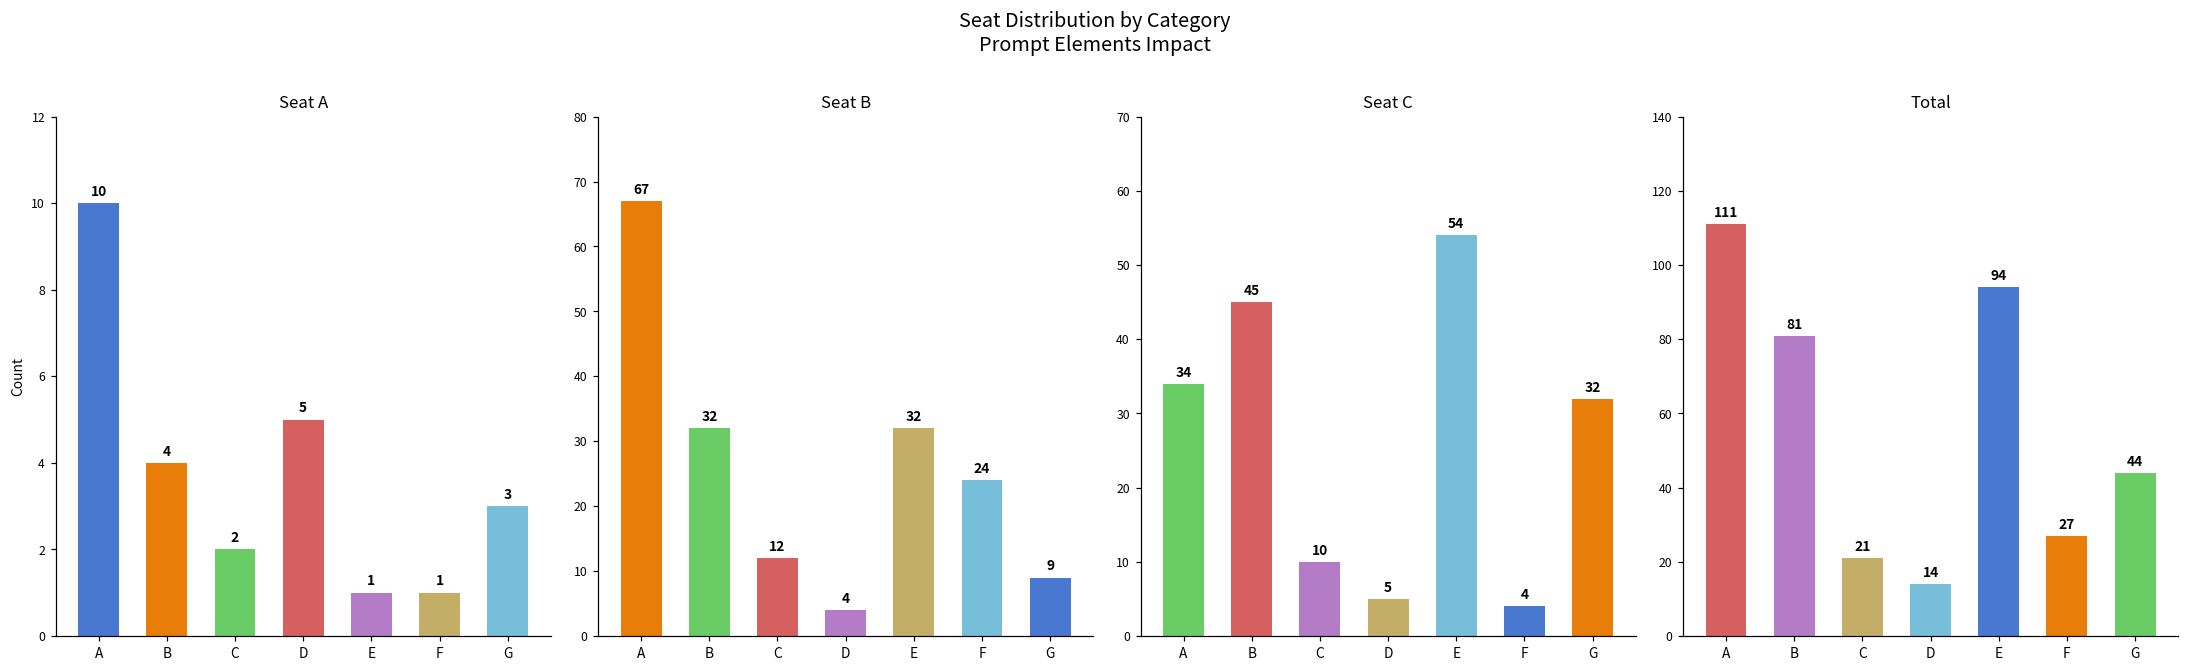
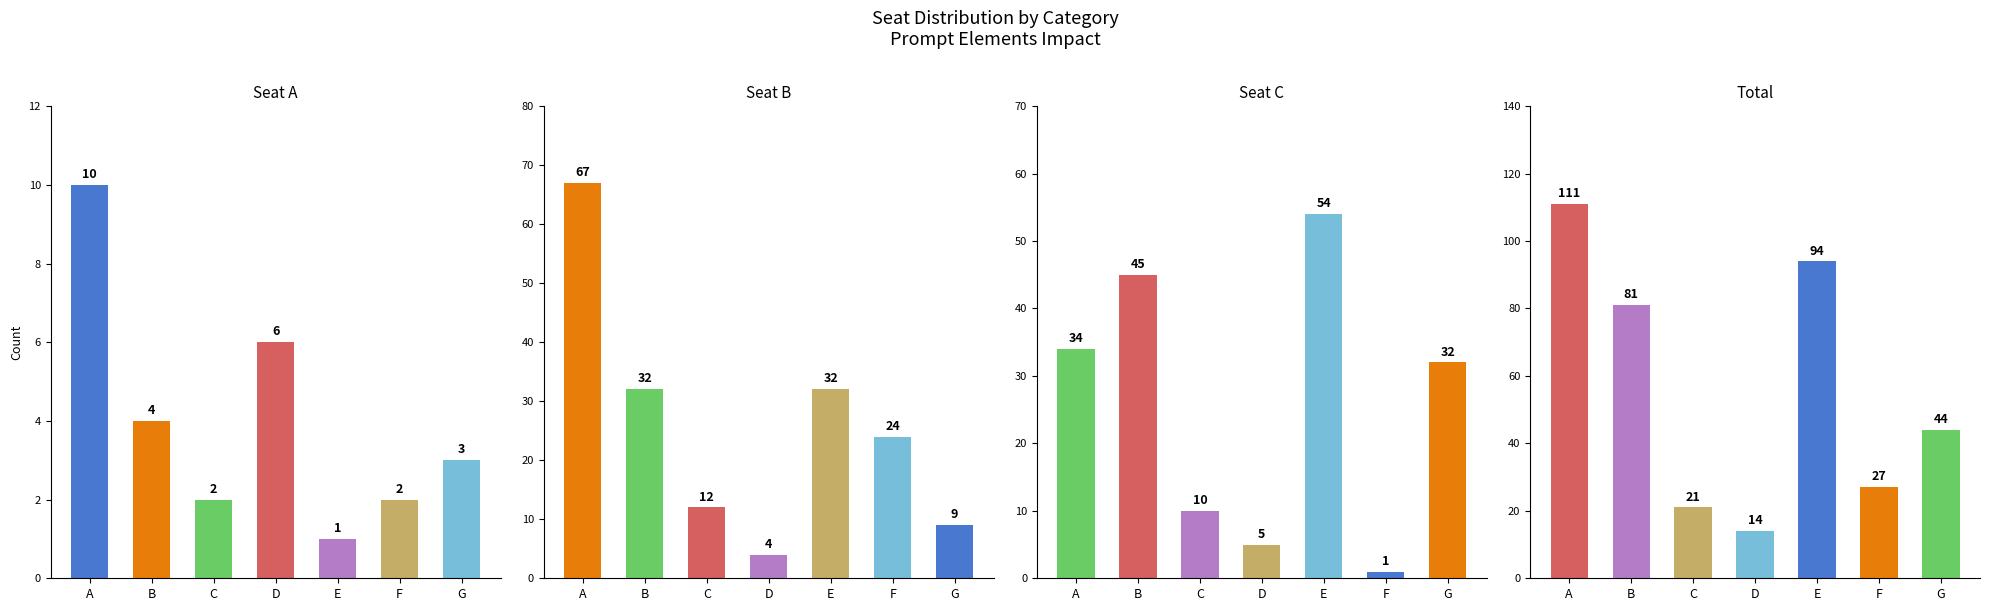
  {
    "Seat A": {
      "A": 10,
      "B": 4,
      "C": 2,
-     "D": 5,
+     "D": 6,
      "E": 1,
-     "F": 1,
+     "F": 2,
      "G": 3
    },
    "Seat B": {
      "A": 67,
      "B": 32,
      "C": 12,
      "D": 4,
      "E": 32,
      "F": 24,
      "G": 9
    },
    "Seat C": {
      "A": 34,
      "B": 45,
      "C": 10,
      "D": 5,
      "E": 54,
-     "F": 4,
+     "F": 1,
      "G": 32
    },
    "Total": {
      "A": 111,
      "B": 81,
      "C": 21,
      "D": 14,
      "E": 94,
      "F": 27,
      "G": 44
    }
  }
